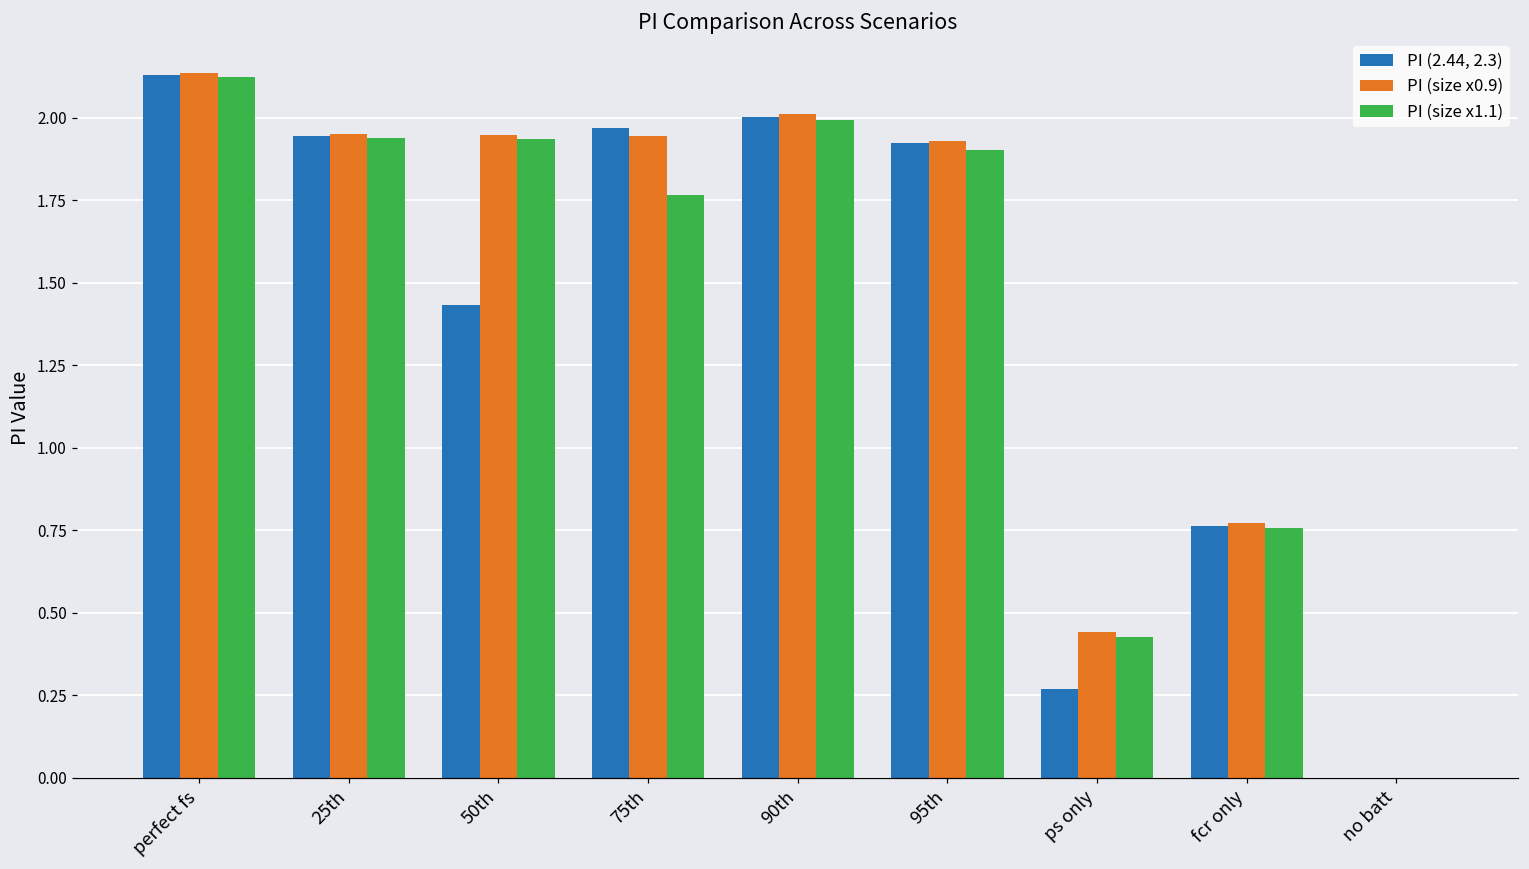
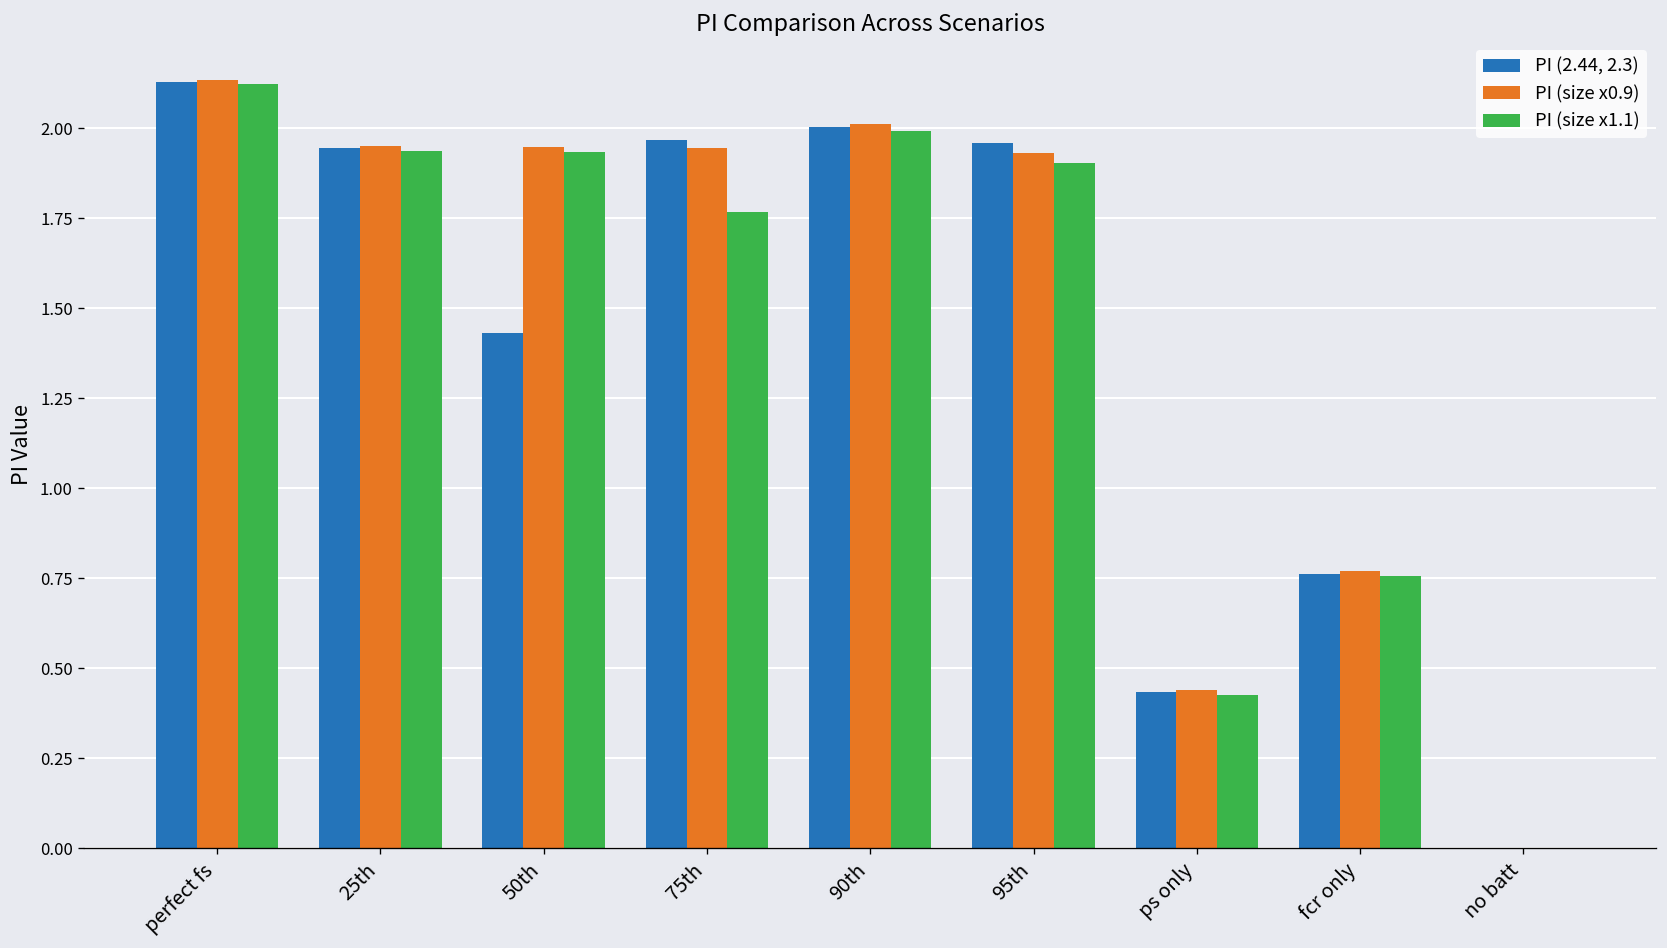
  {
    "PI (2.44, 2.3)": {
      "perfect fs": 2.13,
      "25th": 1.94,
      "50th": 1.43,
      "75th": 1.97,
      "90th": 2.00,
-     "95th": 1.92,
-     "ps only": 0.27,
+     "95th": 1.96,
+     "ps only": 0.43,
      "fcr only": 0.76,
      "no batt": 0.00
    },
    "PI (size x0.9)": {
      "perfect fs": 2.14,
      "25th": 1.95,
      "50th": 1.95,
      "75th": 1.95,
      "90th": 2.01,
      "95th": 1.93,
      "ps only": 0.44,
      "fcr only": 0.77,
      "no batt": 0.00
    },
    "PI (size x1.1)": {
      "perfect fs": 2.12,
      "25th": 1.94,
      "50th": 1.94,
      "75th": 1.77,
      "90th": 1.99,
      "95th": 1.90,
      "ps only": 0.43,
      "fcr only": 0.76,
      "no batt": 0.00
    }
  }
